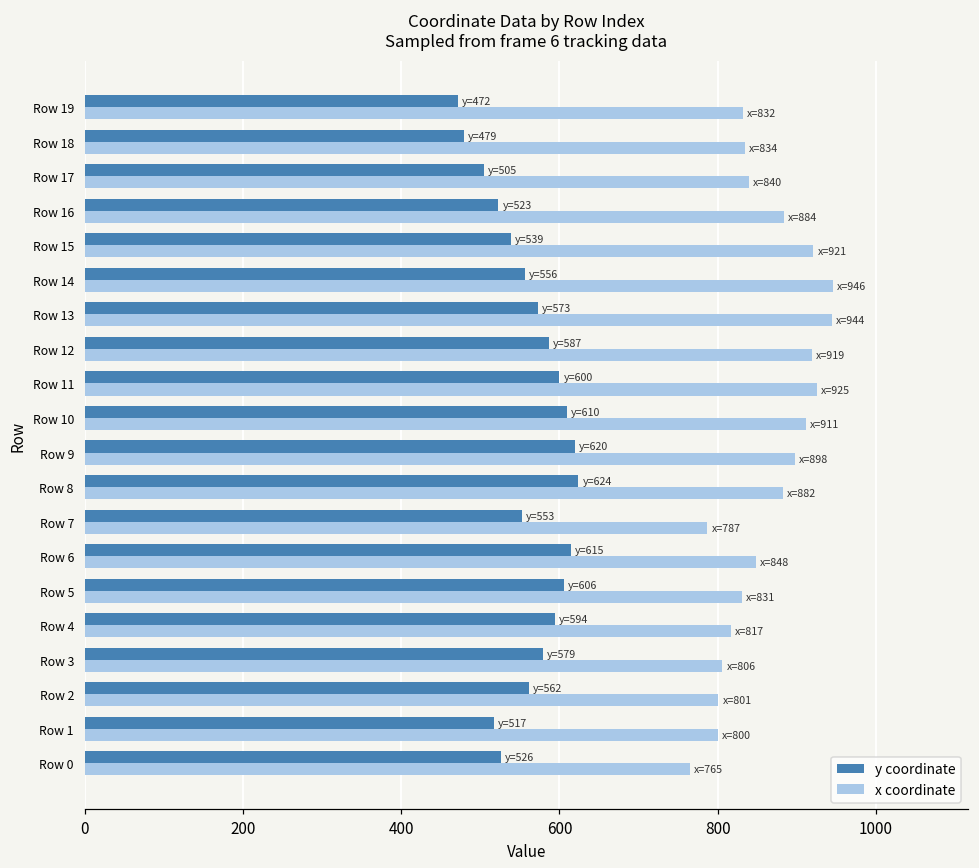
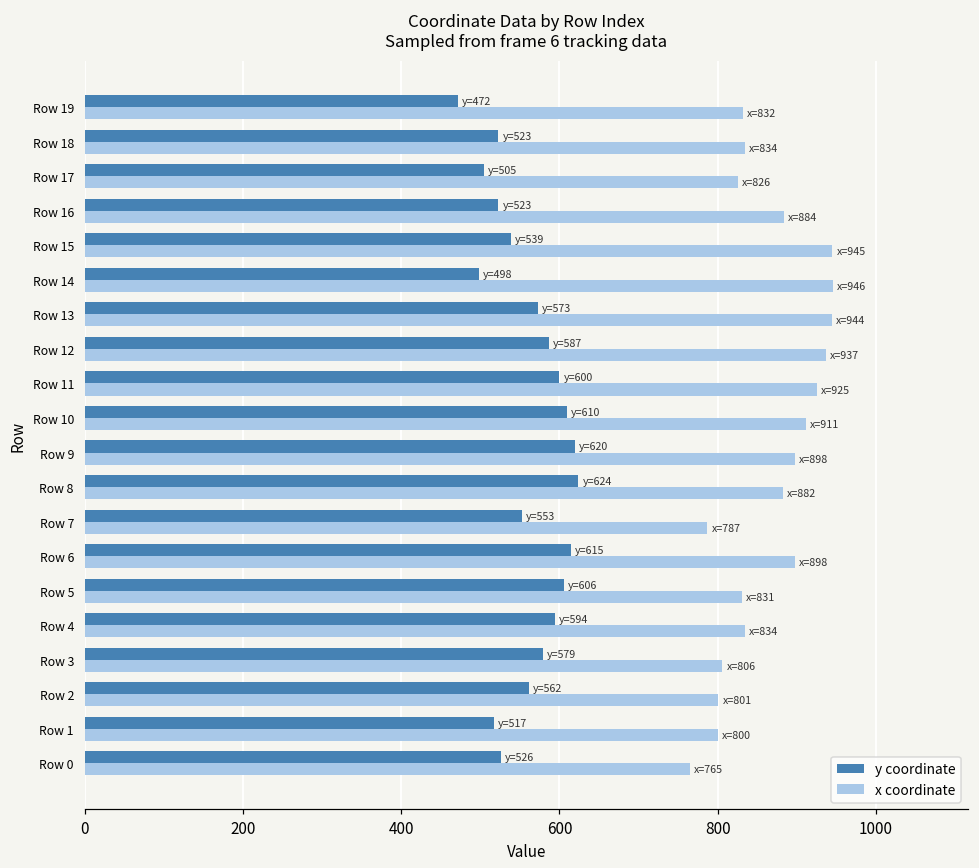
  {
    "y coordinate": {
      "Row 19": 472,
-     "Row 18": 479,
+     "Row 18": 523,
      "Row 17": 505,
      "Row 16": 523,
      "Row 15": 539,
-     "Row 14": 556,
+     "Row 14": 498,
      "Row 13": 573,
      "Row 12": 587,
      "Row 11": 600,
      "Row 10": 610,
      "Row 9": 620,
      "Row 8": 624,
      "Row 7": 553,
      "Row 6": 615,
      "Row 5": 606,
      "Row 4": 594,
      "Row 3": 579,
      "Row 2": 562,
      "Row 1": 517,
      "Row 0": 526
    },
    "x coordinate": {
      "Row 19": 832,
      "Row 18": 834,
-     "Row 17": 840,
+     "Row 17": 826,
      "Row 16": 884,
-     "Row 15": 921,
+     "Row 15": 945,
      "Row 14": 946,
      "Row 13": 944,
-     "Row 12": 919,
+     "Row 12": 937,
      "Row 11": 925,
      "Row 10": 911,
      "Row 9": 898,
      "Row 8": 882,
      "Row 7": 787,
-     "Row 6": 848,
+     "Row 6": 898,
      "Row 5": 831,
-     "Row 4": 817,
+     "Row 4": 834,
      "Row 3": 806,
      "Row 2": 801,
      "Row 1": 800,
      "Row 0": 765
    }
  }
